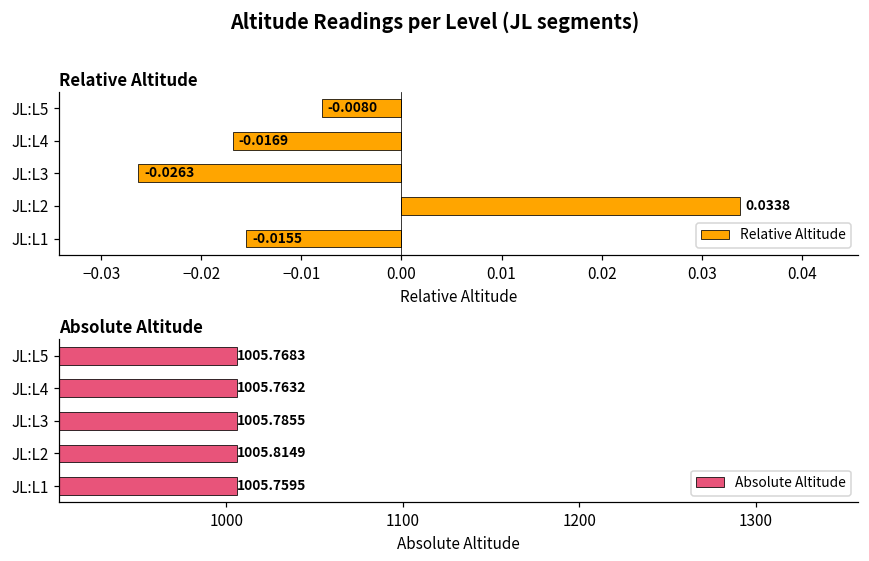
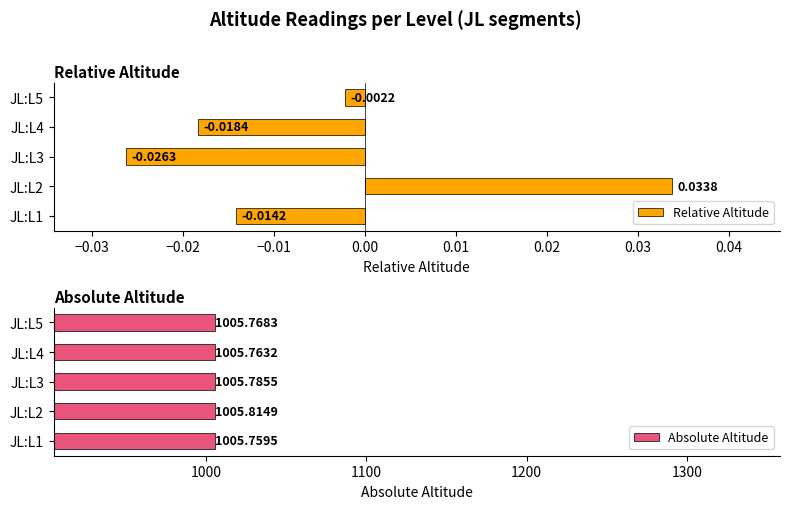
  {
    "Relative Altitude": {
-     "JL:L5": -0.0080,
-     "JL:L4": -0.0169,
+     "JL:L5": -0.0022,
+     "JL:L4": -0.0184,
      "JL:L3": -0.0263,
      "JL:L2": 0.0338,
-     "JL:L1": -0.0155
+     "JL:L1": -0.0142
    },
    "Absolute Altitude": {
      "JL:L5": 1005.7683,
      "JL:L4": 1005.7632,
      "JL:L3": 1005.7855,
      "JL:L2": 1005.8149,
      "JL:L1": 1005.7595
    }
  }
